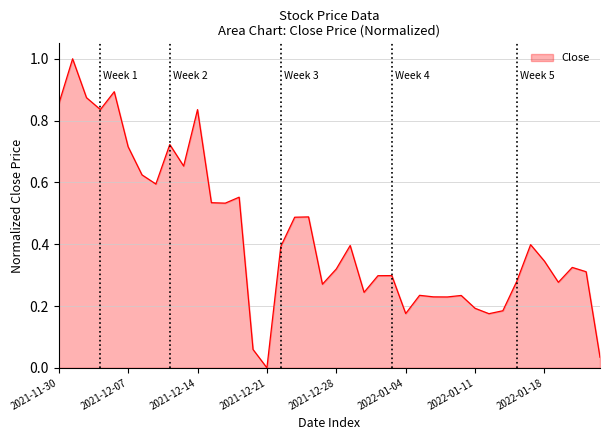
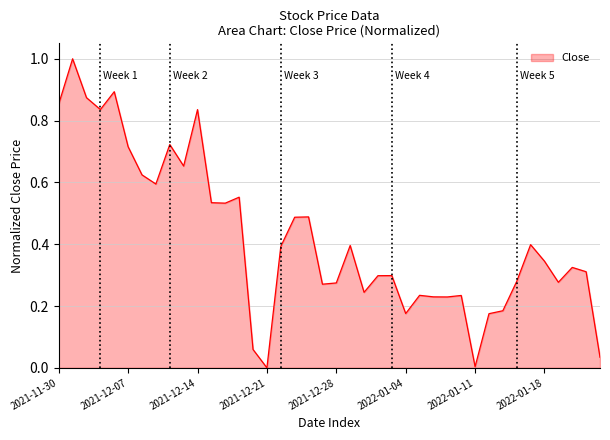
  {
    "2021-11-30": 0.85,
    "2021-12-07": 0.72,
    "2021-12-14": 0.84,
    "2021-12-21": 0.00,
-   "2021-12-28": 0.32,
+   "2021-12-28": 0.27,
    "2022-01-04": 0.18,
-   "2022-01-11": 0.19,
+   "2022-01-11": 0.00,
    "2022-01-18": 0.34
  }
